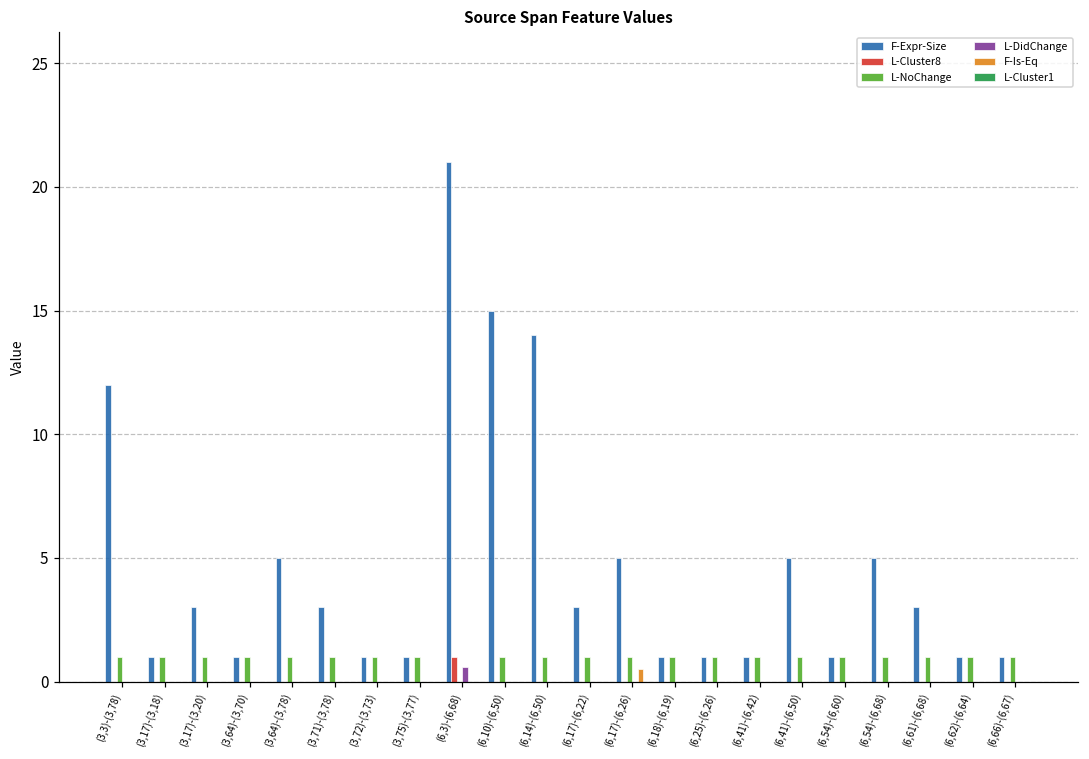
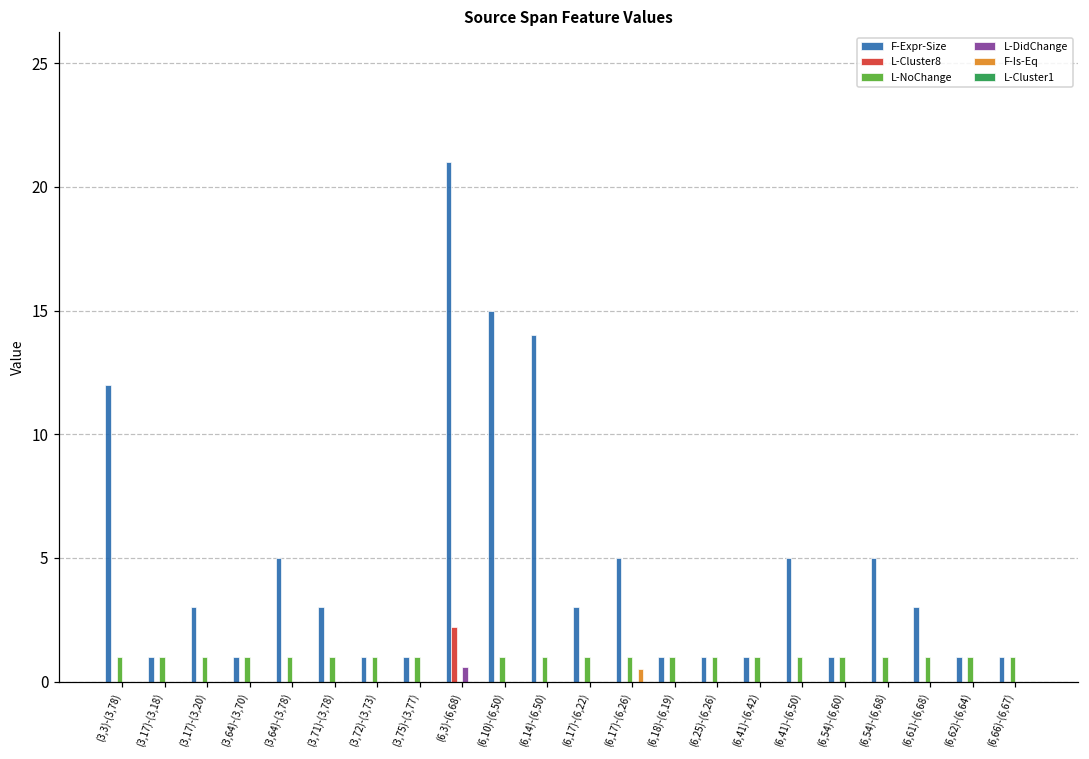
  {
    "F-Expr-Size": {
      "(3,3)-(3,78)": 12.0,
      "(3,17)-(3,18)": 1.0,
      "(3,17)-(3,20)": 3.0,
      "(3,64)-(3,70)": 1.0,
      "(3,64)-(3,78)": 5.0,
      "(3,71)-(3,78)": 3.0,
      "(3,72)-(3,73)": 1.0,
      "(3,75)-(3,77)": 1.0,
      "(6,3)-(6,68)": 21.0,
      "(6,10)-(6,50)": 15.0,
      "(6,14)-(6,50)": 14.0,
      "(6,17)-(6,22)": 3.0,
      "(6,17)-(6,26)": 5.0,
      "(6,18)-(6,19)": 1.0,
      "(6,25)-(6,26)": 1.0,
      "(6,41)-(6,42)": 1.0,
      "(6,41)-(6,50)": 5.0,
      "(6,54)-(6,60)": 1.0,
      "(6,54)-(6,68)": 5.0,
      "(6,61)-(6,68)": 3.0,
      "(6,62)-(6,64)": 1.0,
      "(6,66)-(6,67)": 1.0
    },
    "L-Cluster8": {
      "(3,3)-(3,78)": 0.0,
      "(3,17)-(3,18)": 0.0,
      "(3,17)-(3,20)": 0.0,
      "(3,64)-(3,70)": 0.0,
      "(3,64)-(3,78)": 0.0,
      "(3,71)-(3,78)": 0.0,
      "(3,72)-(3,73)": 0.0,
      "(3,75)-(3,77)": 0.0,
-     "(6,3)-(6,68)": 1.0,
+     "(6,3)-(6,68)": 2.2,
      "(6,10)-(6,50)": 0.0,
      "(6,14)-(6,50)": 0.0,
      "(6,17)-(6,22)": 0.0,
      "(6,17)-(6,26)": 0.0,
      "(6,18)-(6,19)": 0.0,
      "(6,25)-(6,26)": 0.0,
      "(6,41)-(6,42)": 0.0,
      "(6,41)-(6,50)": 0.0,
      "(6,54)-(6,60)": 0.0,
      "(6,54)-(6,68)": 0.0,
      "(6,61)-(6,68)": 0.0,
      "(6,62)-(6,64)": 0.0,
      "(6,66)-(6,67)": 0.0
    },
    "L-NoChange": {
      "(3,3)-(3,78)": 1.0,
      "(3,17)-(3,18)": 1.0,
      "(3,17)-(3,20)": 1.0,
      "(3,64)-(3,70)": 1.0,
      "(3,64)-(3,78)": 1.0,
      "(3,71)-(3,78)": 1.0,
      "(3,72)-(3,73)": 1.0,
      "(3,75)-(3,77)": 1.0,
      "(6,3)-(6,68)": 0.0,
      "(6,10)-(6,50)": 1.0,
      "(6,14)-(6,50)": 1.0,
      "(6,17)-(6,22)": 1.0,
      "(6,17)-(6,26)": 1.0,
      "(6,18)-(6,19)": 1.0,
      "(6,25)-(6,26)": 1.0,
      "(6,41)-(6,42)": 1.0,
      "(6,41)-(6,50)": 1.0,
      "(6,54)-(6,60)": 1.0,
      "(6,54)-(6,68)": 1.0,
      "(6,61)-(6,68)": 1.0,
      "(6,62)-(6,64)": 1.0,
      "(6,66)-(6,67)": 1.0
    },
    "L-DidChange": {
      "(3,3)-(3,78)": 0.0,
      "(3,17)-(3,18)": 0.0,
      "(3,17)-(3,20)": 0.0,
      "(3,64)-(3,70)": 0.0,
      "(3,64)-(3,78)": 0.0,
      "(3,71)-(3,78)": 0.0,
      "(3,72)-(3,73)": 0.0,
      "(3,75)-(3,77)": 0.0,
      "(6,3)-(6,68)": 0.6,
      "(6,10)-(6,50)": 0.0,
      "(6,14)-(6,50)": 0.0,
      "(6,17)-(6,22)": 0.0,
      "(6,17)-(6,26)": 0.0,
      "(6,18)-(6,19)": 0.0,
      "(6,25)-(6,26)": 0.0,
      "(6,41)-(6,42)": 0.0,
      "(6,41)-(6,50)": 0.0,
      "(6,54)-(6,60)": 0.0,
      "(6,54)-(6,68)": 0.0,
      "(6,61)-(6,68)": 0.0,
      "(6,62)-(6,64)": 0.0,
      "(6,66)-(6,67)": 0.0
    },
    "F-Is-Eq": {
      "(3,3)-(3,78)": 0.0,
      "(3,17)-(3,18)": 0.0,
      "(3,17)-(3,20)": 0.0,
      "(3,64)-(3,70)": 0.0,
      "(3,64)-(3,78)": 0.0,
      "(3,71)-(3,78)": 0.0,
      "(3,72)-(3,73)": 0.0,
      "(3,75)-(3,77)": 0.0,
      "(6,3)-(6,68)": 0.0,
      "(6,10)-(6,50)": 0.0,
      "(6,14)-(6,50)": 0.0,
      "(6,17)-(6,22)": 0.0,
      "(6,17)-(6,26)": 0.5,
      "(6,18)-(6,19)": 0.0,
      "(6,25)-(6,26)": 0.0,
      "(6,41)-(6,42)": 0.0,
      "(6,41)-(6,50)": 0.0,
      "(6,54)-(6,60)": 0.0,
      "(6,54)-(6,68)": 0.0,
      "(6,61)-(6,68)": 0.0,
      "(6,62)-(6,64)": 0.0,
      "(6,66)-(6,67)": 0.0
    },
    "L-Cluster1": {
      "(3,3)-(3,78)": 0.0,
      "(3,17)-(3,18)": 0.0,
      "(3,17)-(3,20)": 0.0,
      "(3,64)-(3,70)": 0.0,
      "(3,64)-(3,78)": 0.0,
      "(3,71)-(3,78)": 0.0,
      "(3,72)-(3,73)": 0.0,
      "(3,75)-(3,77)": 0.0,
      "(6,3)-(6,68)": 0.0,
      "(6,10)-(6,50)": 0.0,
      "(6,14)-(6,50)": 0.0,
      "(6,17)-(6,22)": 0.0,
      "(6,17)-(6,26)": 0.0,
      "(6,18)-(6,19)": 0.0,
      "(6,25)-(6,26)": 0.0,
      "(6,41)-(6,42)": 0.0,
      "(6,41)-(6,50)": 0.0,
      "(6,54)-(6,60)": 0.0,
      "(6,54)-(6,68)": 0.0,
      "(6,61)-(6,68)": 0.0,
      "(6,62)-(6,64)": 0.0,
      "(6,66)-(6,67)": 0.0
    }
  }
